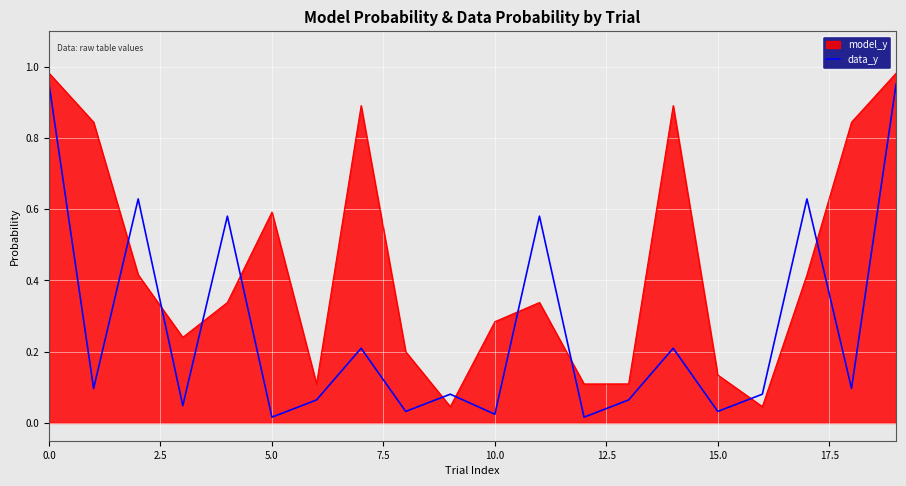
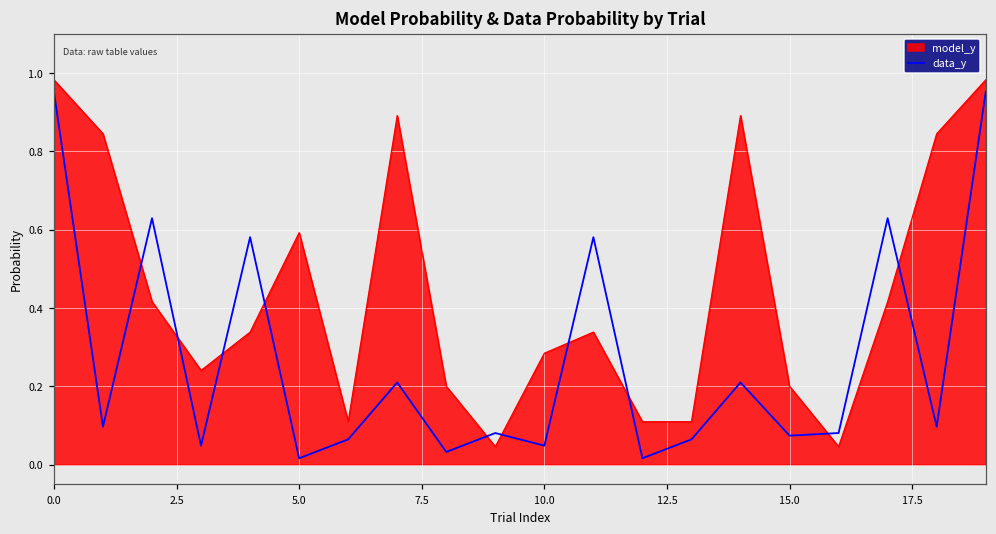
  {
    "model_y": {
      "0.0": 0.98,
      "5.0": 0.59,
      "10.0": 0.28,
-     "15.0": 0.13
+     "15.0": 0.20
    },
    "data_y": {
      "0.0": 0.95,
      "5.0": 0.02,
-     "10.0": 0.02,
-     "15.0": 0.03
+     "10.0": 0.05,
+     "15.0": 0.07
    }
  }
